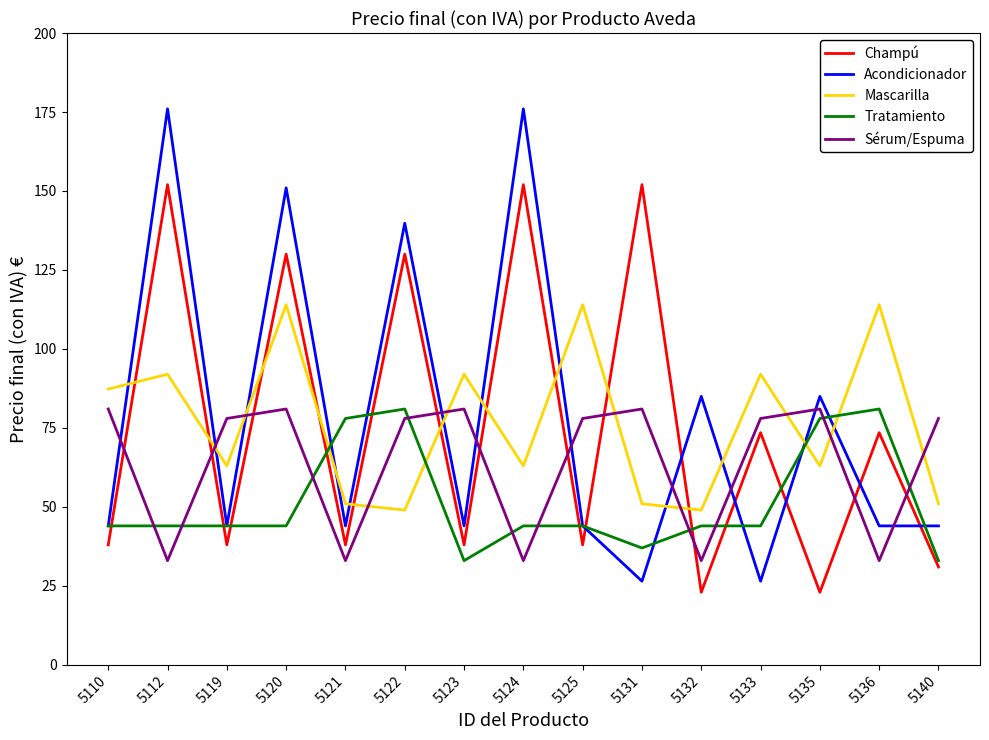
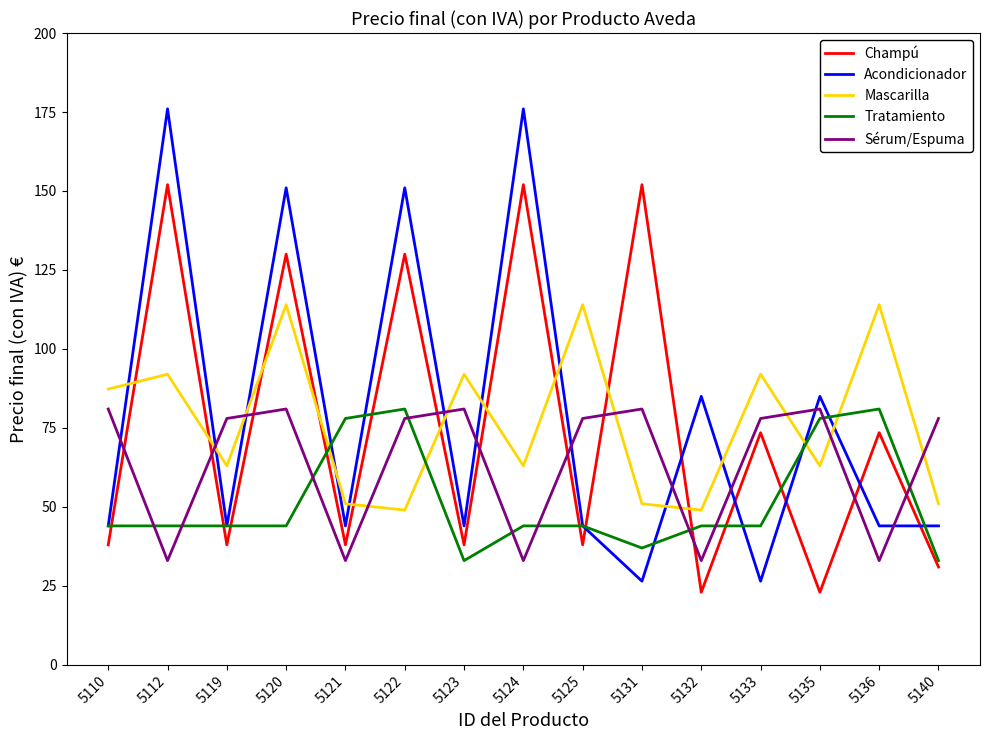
  {
    "Champú": {
      "5110": 38,
      "5112": 152,
      "5119": 38,
      "5120": 130,
      "5121": 38,
      "5122": 130,
      "5123": 38,
      "5124": 152,
      "5125": 38,
      "5131": 152,
      "5132": 23,
      "5133": 74,
      "5135": 23,
      "5136": 74,
      "5140": 31
    },
    "Acondicionador": {
      "5112": 176,
      "5120": 151,
      "5121": 44,
-     "5122": 140,
+     "5122": 151,
      "5123": 44,
      "5124": 176,
      "5131": 27,
      "5132": 85,
      "5133": 27,
      "5135": 85,
      "5136": 44,
      "5140": 44
    },
    "Mascarilla": {
      "5110": 87,
      "5112": 92,
      "5119": 63,
      "5120": 114,
      "5121": 51,
      "5122": 49,
      "5123": 92,
      "5124": 63,
      "5125": 114,
      "5131": 51,
      "5132": 49,
      "5133": 92,
      "5135": 63,
      "5136": 114,
      "5140": 51
    },
    "Tratamiento": {
      "5112": 44,
      "5120": 44,
      "5121": 78,
      "5122": 81,
      "5123": 33,
      "5124": 44,
      "5131": 37,
      "5132": 44,
      "5133": 44,
      "5135": 78,
      "5136": 81,
      "5140": 33
    },
    "Sérum/Espuma": {
      "5110": 81,
      "5112": 33,
      "5119": 78,
      "5120": 81,
      "5121": 33,
      "5122": 78,
      "5123": 81,
      "5124": 33,
      "5125": 78,
      "5131": 81,
      "5132": 33,
      "5133": 78,
      "5135": 81,
      "5136": 33,
      "5140": 78
    }
  }
